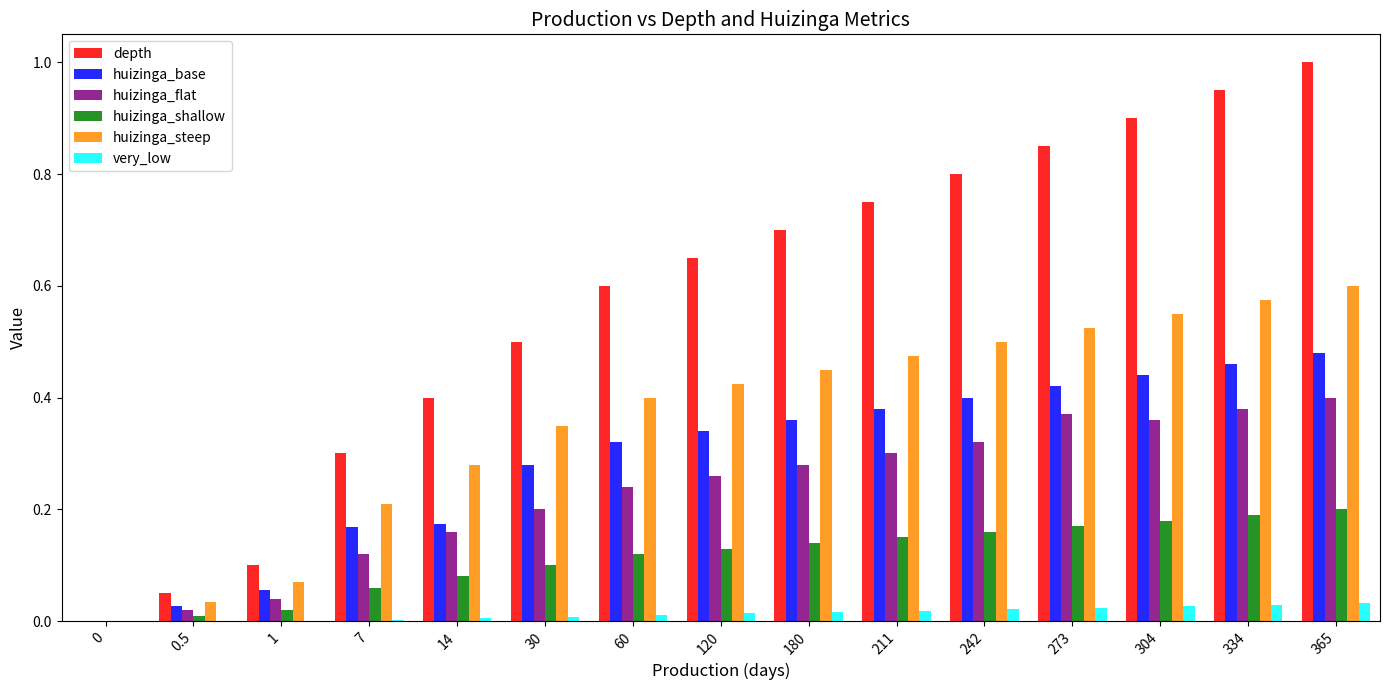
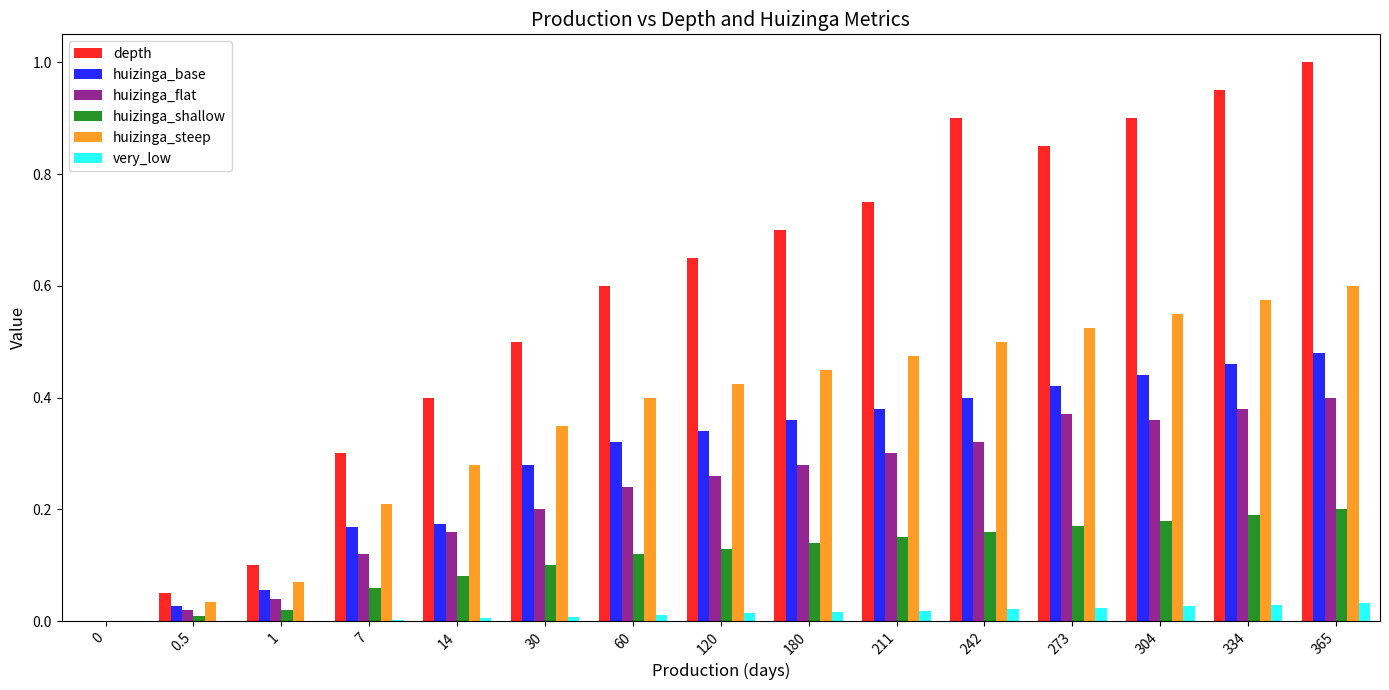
  {
    "depth": {
      "0": 0.0,
      "0.5": 0.05,
      "1": 0.1,
      "7": 0.3,
      "14": 0.4,
      "30": 0.5,
      "60": 0.6,
      "120": 0.65,
      "180": 0.7,
      "211": 0.75,
-     "242": 0.8,
+     "242": 0.9,
      "273": 0.85,
      "304": 0.9,
      "334": 0.95,
      "365": 1.0
    },
    "huizinga_base": {
      "0": 0.0,
      "0.5": 0.03,
      "1": 0.06,
      "7": 0.17,
      "14": 0.17,
      "30": 0.28,
      "60": 0.32,
      "120": 0.34,
      "180": 0.36,
      "211": 0.38,
      "242": 0.4,
      "273": 0.42,
      "304": 0.44,
      "334": 0.46,
      "365": 0.48
    },
    "huizinga_flat": {
      "0": 0.0,
      "0.5": 0.02,
      "1": 0.04,
      "7": 0.12,
      "14": 0.16,
      "30": 0.2,
      "60": 0.24,
      "120": 0.26,
      "180": 0.28,
      "211": 0.3,
      "242": 0.32,
      "273": 0.37,
      "304": 0.36,
      "334": 0.38,
      "365": 0.4
    },
    "huizinga_shallow": {
      "0": 0.0,
      "0.5": 0.01,
      "1": 0.02,
      "7": 0.06,
      "14": 0.08,
      "30": 0.1,
      "60": 0.12,
      "120": 0.13,
      "180": 0.14,
      "211": 0.15,
      "242": 0.16,
      "273": 0.17,
      "304": 0.18,
      "334": 0.19,
      "365": 0.2
    },
    "huizinga_steep": {
      "0": 0.0,
      "0.5": 0.04,
      "1": 0.07,
      "7": 0.21,
      "14": 0.28,
      "30": 0.35,
      "60": 0.4,
      "120": 0.43,
      "180": 0.45,
      "211": 0.48,
      "242": 0.5,
      "273": 0.53,
      "304": 0.55,
      "334": 0.58,
      "365": 0.6
    },
    "very_low": {
      "0": 0.0,
      "14": 0.01,
      "30": 0.01,
      "60": 0.01,
      "120": 0.01,
      "180": 0.02,
      "211": 0.02,
      "242": 0.02,
      "273": 0.02,
      "304": 0.03,
      "334": 0.03,
      "365": 0.03
    }
  }
